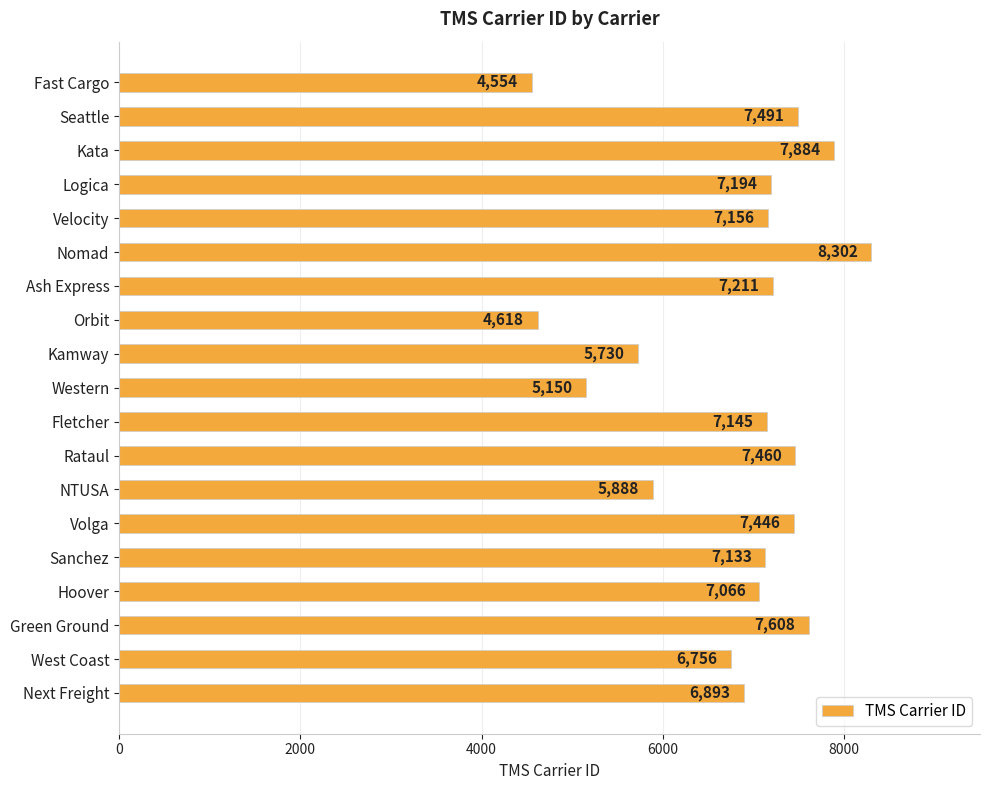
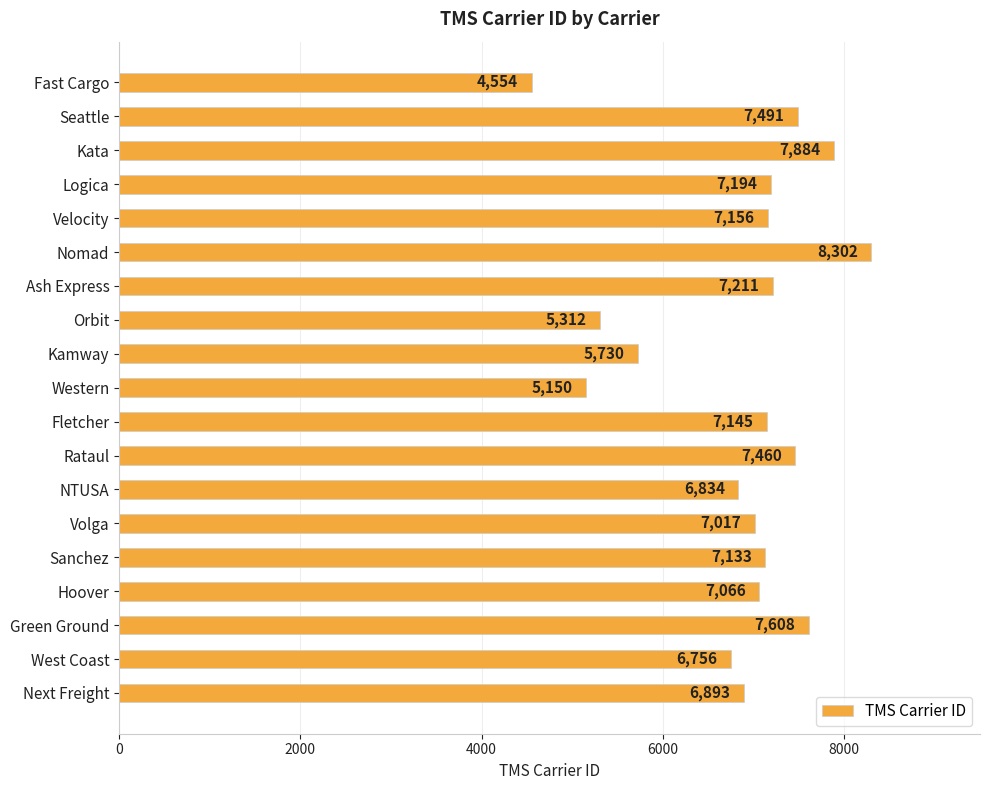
  {
    "Fast Cargo": "4,554",
    "Seattle": "7,491",
    "Kata": "7,884",
    "Logica": "7,194",
    "Velocity": "7,156",
    "Nomad": "8,302",
    "Ash Express": "7,211",
-   "Orbit": "4,618",
+   "Orbit": "5,312",
    "Kamway": "5,730",
    "Western": "5,150",
    "Fletcher": "7,145",
    "Rataul": "7,460",
-   "NTUSA": "5,888",
-   "Volga": "7,446",
+   "NTUSA": "6,834",
+   "Volga": "7,017",
    "Sanchez": "7,133",
    "Hoover": "7,066",
    "Green Ground": "7,608",
    "West Coast": "6,756",
    "Next Freight": "6,893"
  }
